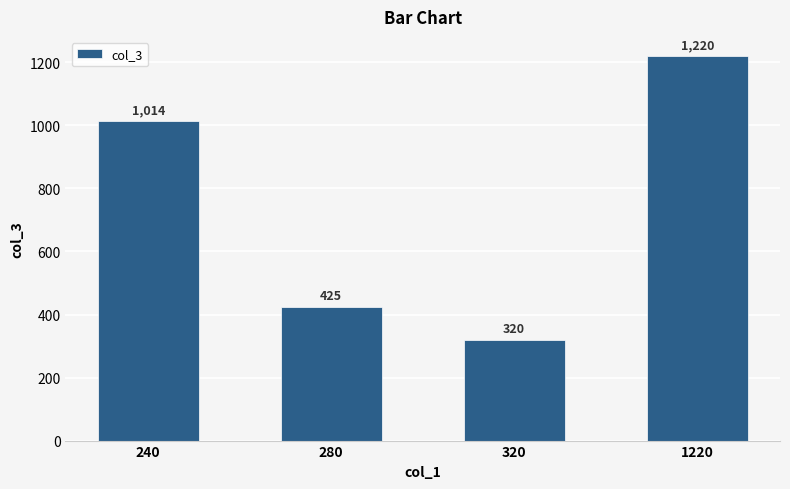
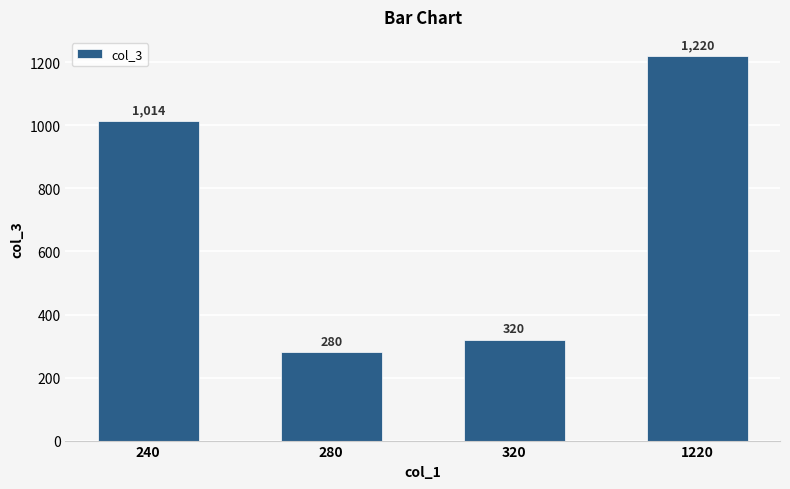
  {
    "240": "1,014",
-   "280": "425",
+   "280": "280",
    "320": "320",
    "1220": "1,220"
  }
